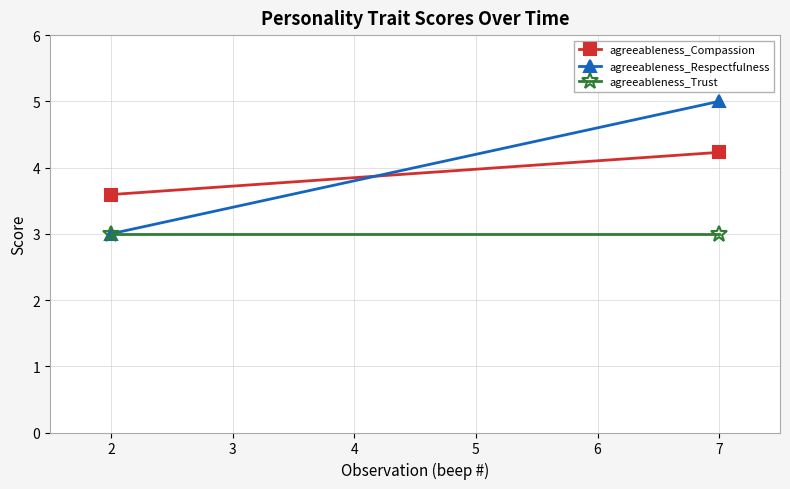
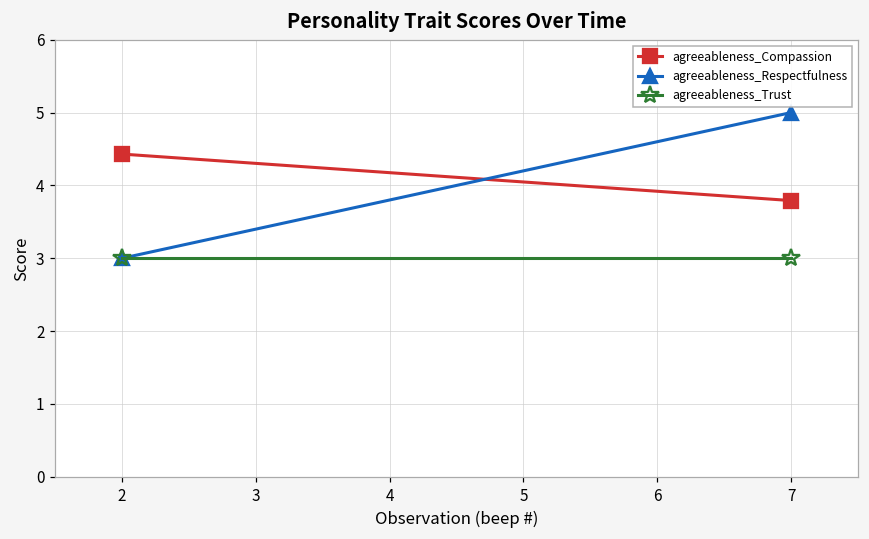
  {
    "agreeableness_Compassion": {
-     "2": 3.6,
-     "7": 4.2
+     "2": 4.4,
+     "7": 3.8
    },
    "agreeableness_Respectfulness": {
      "7": 5.0
    },
    "agreeableness_Trust": {
      "7": 3.0
    }
  }
